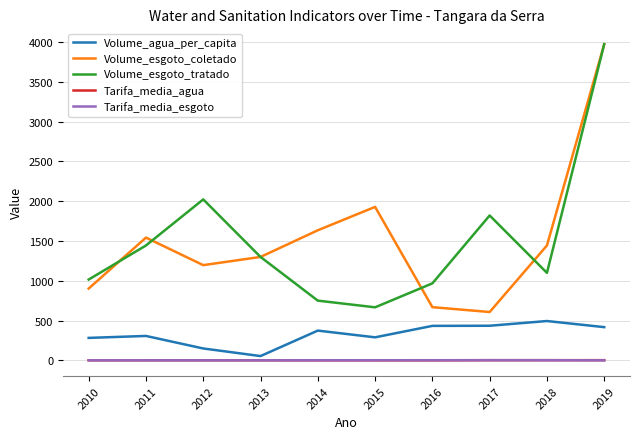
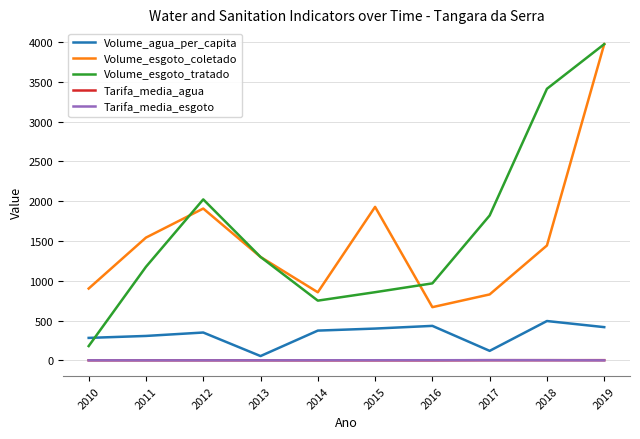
  {
    "Volume_agua_per_capita": {
      "2010": 300,
      "2011": 300,
-     "2012": 100,
+     "2012": 400,
      "2013": 100,
      "2014": 400,
-     "2015": 300,
+     "2015": 400,
      "2016": 400,
-     "2017": 400,
+     "2017": 100,
      "2018": 500,
      "2019": 400
    },
    "Volume_esgoto_coletado": {
      "2010": 900,
      "2011": 1500,
-     "2012": 1200,
-     "2014": 1600,
+     "2012": 1900,
+     "2014": 900,
      "2015": 1900,
      "2016": 700,
-     "2017": 600,
+     "2017": 800,
      "2018": 1400
    },
    "Volume_esgoto_tratado": {
-     "2010": 1000,
-     "2011": 1400,
+     "2010": 200,
+     "2011": 1200,
      "2012": 2000,
      "2014": 800,
-     "2015": 700,
+     "2015": 900,
      "2016": 1000,
      "2017": 1800,
-     "2018": 1100
+     "2018": 3400
    },
    "Tarifa_media_esgoto": {
      "2010": 0,
      "2011": 0,
      "2012": 0,
      "2013": 0,
      "2014": 0,
      "2015": 0,
      "2016": 0,
      "2017": 0,
      "2018": 0,
      "2019": 0
    }
  }
